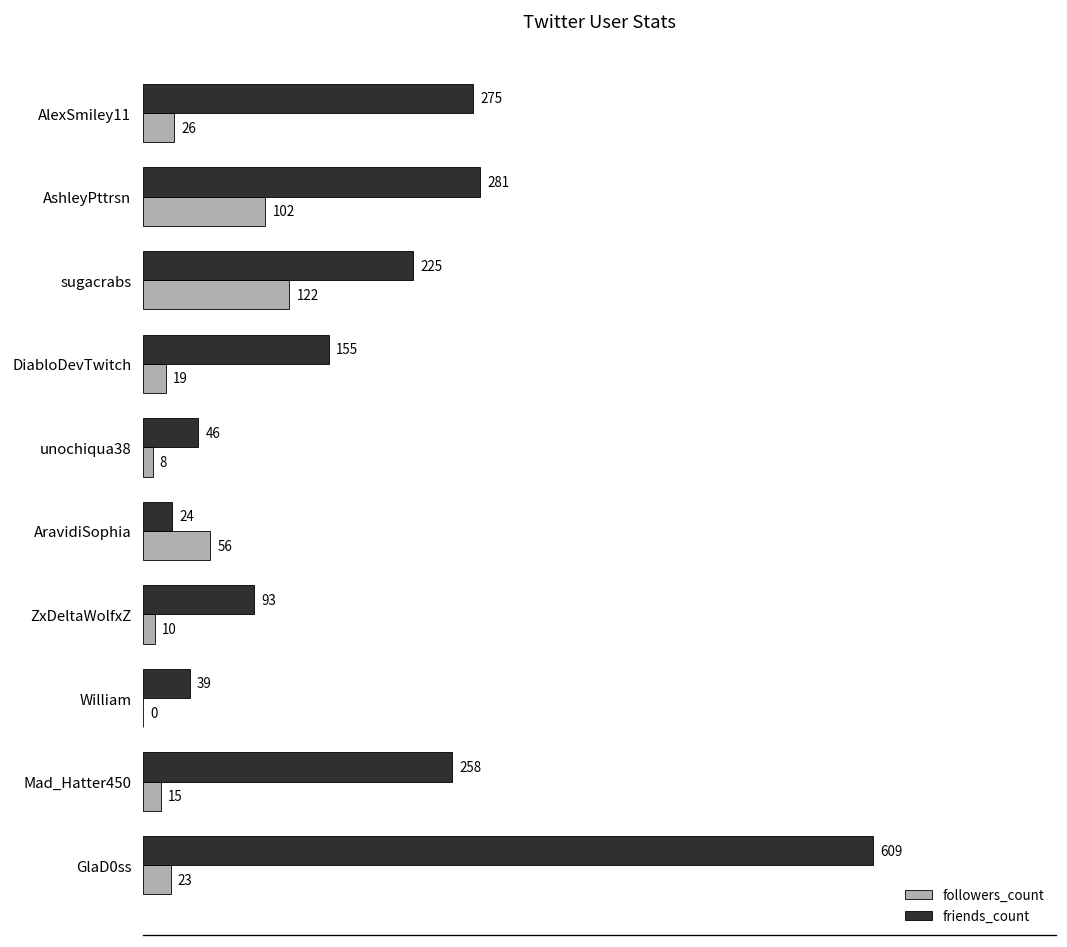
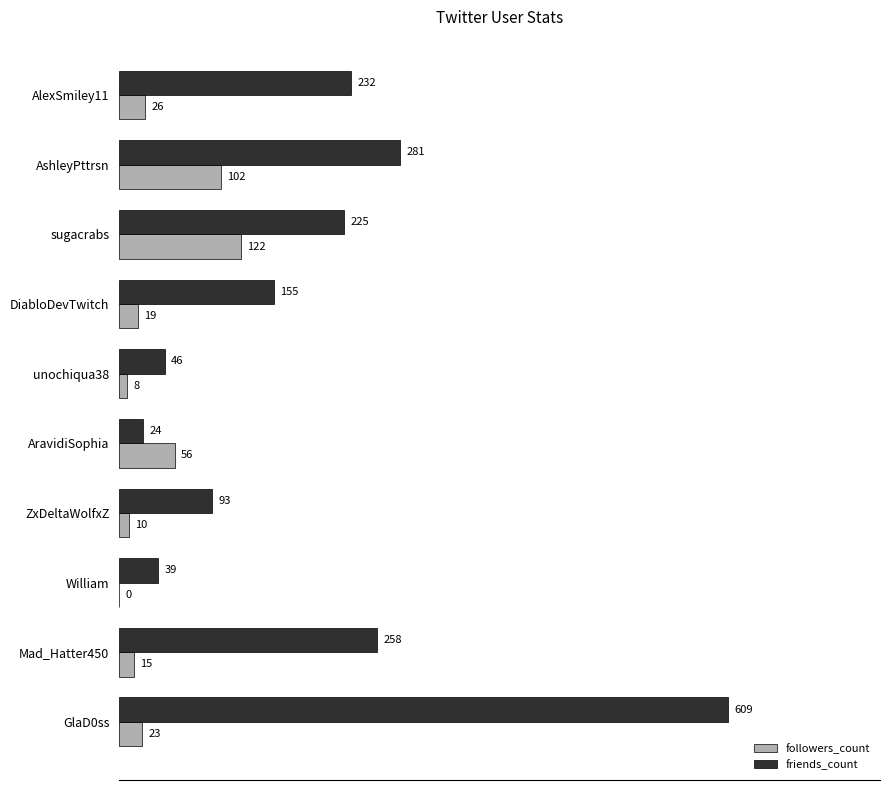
  {
    "followers_count": {
      "AlexSmiley11": 26,
      "AshleyPttrsn": 102,
      "sugacrabs": 122,
      "DiabloDevTwitch": 19,
      "unochiqua38": 8,
      "AravidiSophia": 56,
      "ZxDeltaWolfxZ": 10,
      "William": 0,
      "Mad_Hatter450": 15,
      "GlaD0ss": 23
    },
    "friends_count": {
-     "AlexSmiley11": 275,
+     "AlexSmiley11": 232,
      "AshleyPttrsn": 281,
      "sugacrabs": 225,
      "DiabloDevTwitch": 155,
      "unochiqua38": 46,
      "AravidiSophia": 24,
      "ZxDeltaWolfxZ": 93,
      "William": 39,
      "Mad_Hatter450": 258,
      "GlaD0ss": 609
    }
  }
